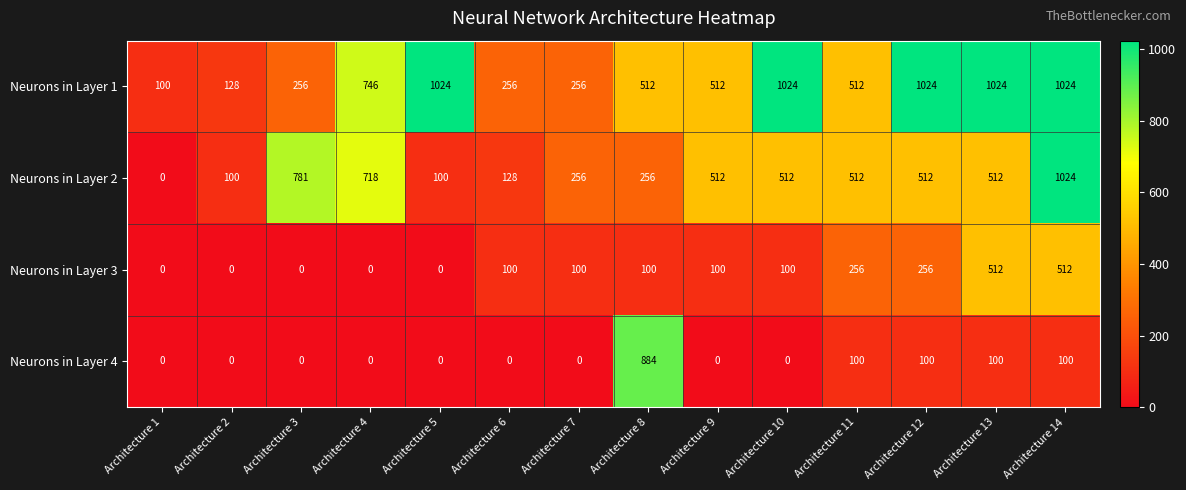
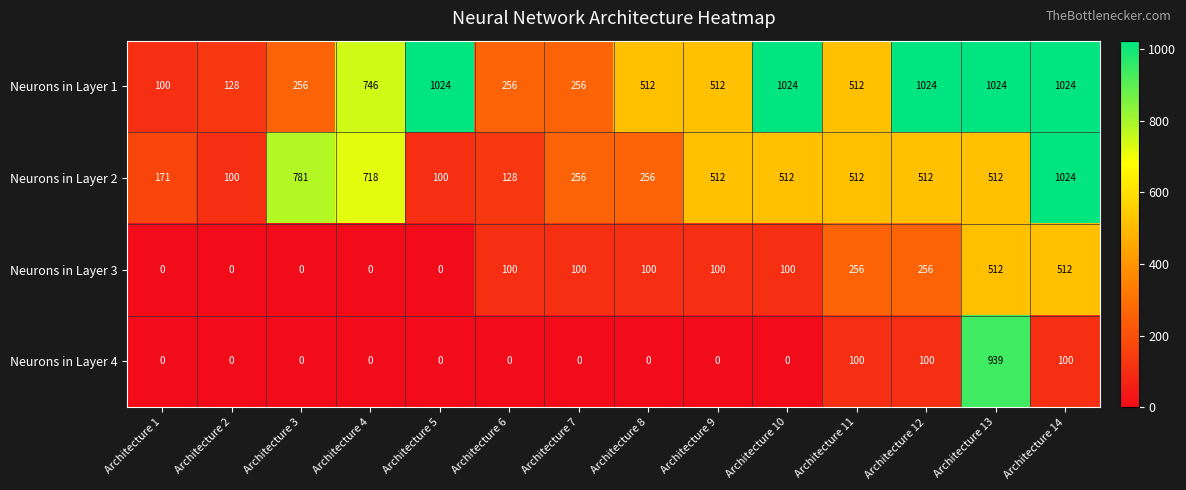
  {
    "Neurons in Layer 1": {
      "Architecture 1": 100,
      "Architecture 2": 128,
      "Architecture 3": 256,
      "Architecture 4": 746,
      "Architecture 5": 1024,
      "Architecture 6": 256,
      "Architecture 7": 256,
      "Architecture 8": 512,
      "Architecture 9": 512,
      "Architecture 10": 1024,
      "Architecture 11": 512,
      "Architecture 12": 1024,
      "Architecture 13": 1024,
      "Architecture 14": 1024
    },
    "Neurons in Layer 2": {
-     "Architecture 1": 0,
+     "Architecture 1": 171,
      "Architecture 2": 100,
      "Architecture 3": 781,
      "Architecture 4": 718,
      "Architecture 5": 100,
      "Architecture 6": 128,
      "Architecture 7": 256,
      "Architecture 8": 256,
      "Architecture 9": 512,
      "Architecture 10": 512,
      "Architecture 11": 512,
      "Architecture 12": 512,
      "Architecture 13": 512,
      "Architecture 14": 1024
    },
    "Neurons in Layer 3": {
      "Architecture 1": 0,
      "Architecture 2": 0,
      "Architecture 3": 0,
      "Architecture 4": 0,
      "Architecture 5": 0,
      "Architecture 6": 100,
      "Architecture 7": 100,
      "Architecture 8": 100,
      "Architecture 9": 100,
      "Architecture 10": 100,
      "Architecture 11": 256,
      "Architecture 12": 256,
      "Architecture 13": 512,
      "Architecture 14": 512
    },
    "Neurons in Layer 4": {
      "Architecture 1": 0,
      "Architecture 2": 0,
      "Architecture 3": 0,
      "Architecture 4": 0,
      "Architecture 5": 0,
      "Architecture 6": 0,
      "Architecture 7": 0,
-     "Architecture 8": 884,
+     "Architecture 8": 0,
      "Architecture 9": 0,
      "Architecture 10": 0,
      "Architecture 11": 100,
      "Architecture 12": 100,
-     "Architecture 13": 100,
+     "Architecture 13": 939,
      "Architecture 14": 100
    }
  }
